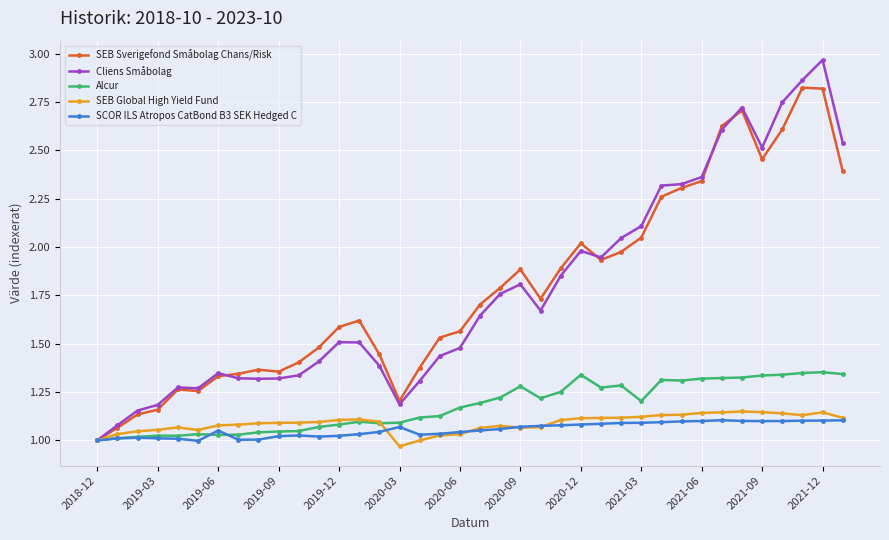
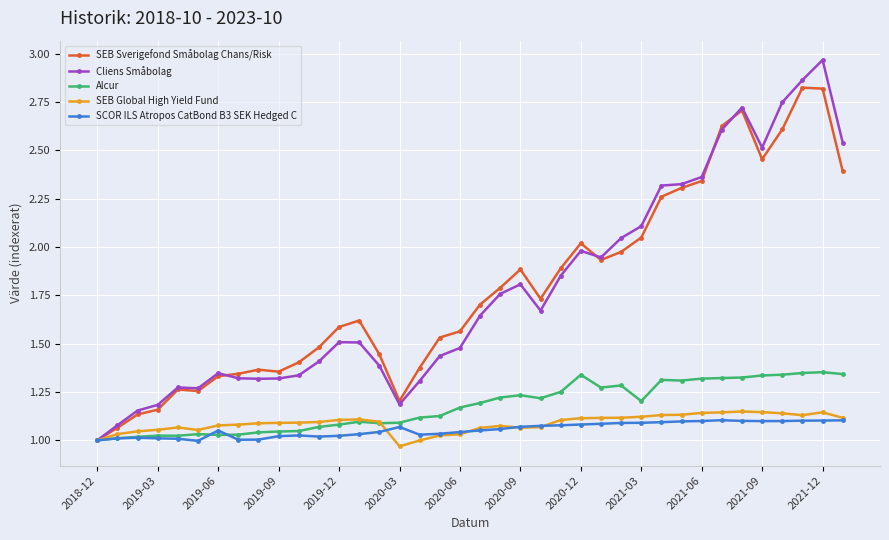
  {
    "SEB Sverigefond Småbolag Chans/Risk": {
      "2019-03": 1.16,
      "2019-06": 1.33,
      "2019-09": 1.36,
      "2019-12": 1.59,
      "2020-03": 1.20,
      "2020-06": 1.56,
      "2020-09": 1.88,
      "2020-12": 2.02,
      "2021-03": 2.05,
      "2021-06": 2.34,
      "2021-09": 2.45,
      "2021-12": 2.82
    },
    "Cliens Småbolag": {
      "2019-03": 1.18,
      "2019-06": 1.35,
      "2019-09": 1.32,
      "2019-12": 1.51,
      "2020-03": 1.19,
      "2020-06": 1.48,
      "2020-09": 1.81,
      "2020-12": 1.98,
      "2021-03": 2.11,
      "2021-06": 2.36,
      "2021-09": 2.51,
      "2021-12": 2.97
    },
    "Alcur": {
      "2019-03": 1.02,
      "2019-06": 1.03,
      "2019-09": 1.05,
      "2019-12": 1.08,
      "2020-03": 1.09,
      "2020-06": 1.17,
-     "2020-09": 1.28,
+     "2020-09": 1.23,
      "2020-12": 1.34,
      "2021-03": 1.20,
      "2021-06": 1.32,
      "2021-09": 1.34,
      "2021-12": 1.35
    },
    "SEB Global High Yield Fund": {
      "2019-03": 1.05,
      "2019-06": 1.08,
      "2019-09": 1.09,
      "2019-12": 1.11,
      "2020-03": 0.97,
      "2020-12": 1.11,
      "2021-03": 1.12,
      "2021-06": 1.14,
      "2021-09": 1.15,
      "2021-12": 1.14
    },
    "SCOR ILS Atropos CatBond B3 SEK Hedged C": {
      "2019-03": 1.01,
      "2019-06": 1.05,
      "2019-09": 1.02,
      "2019-12": 1.02,
      "2020-03": 1.07,
      "2020-12": 1.08,
      "2021-03": 1.09,
      "2021-06": 1.10,
      "2021-09": 1.10,
      "2021-12": 1.10
    }
  }
